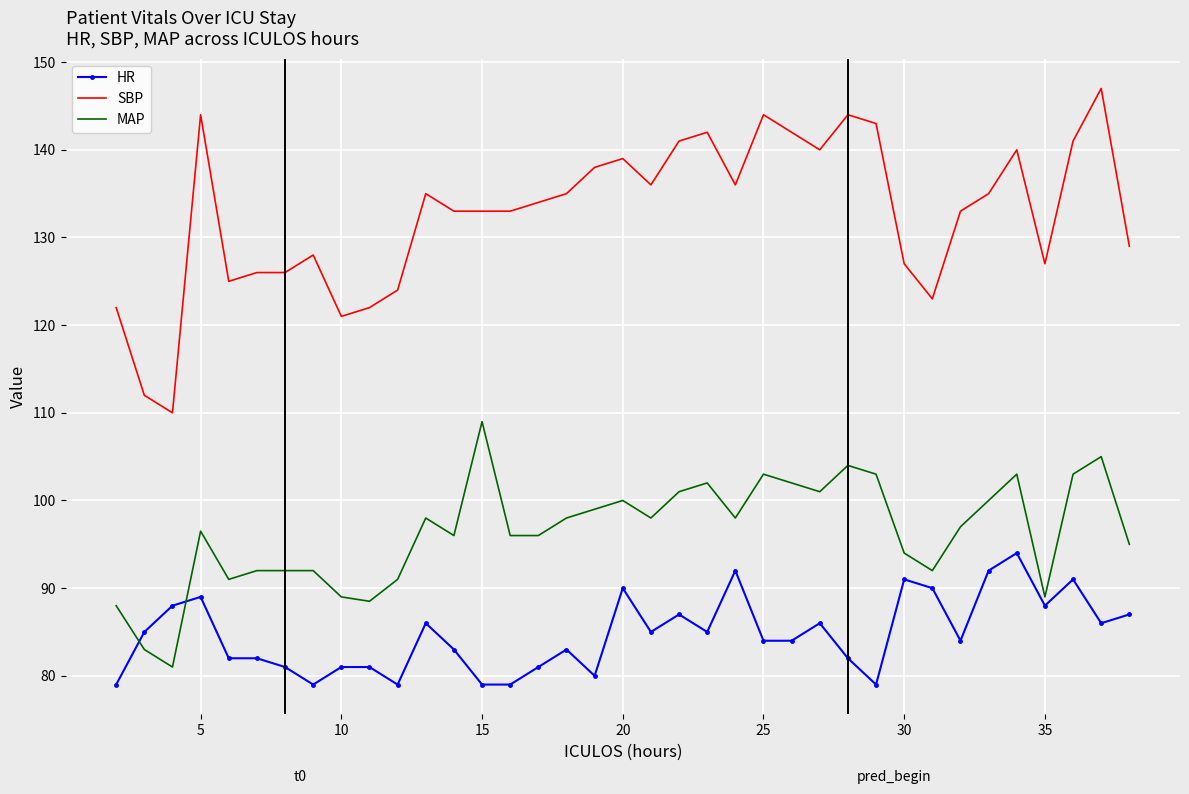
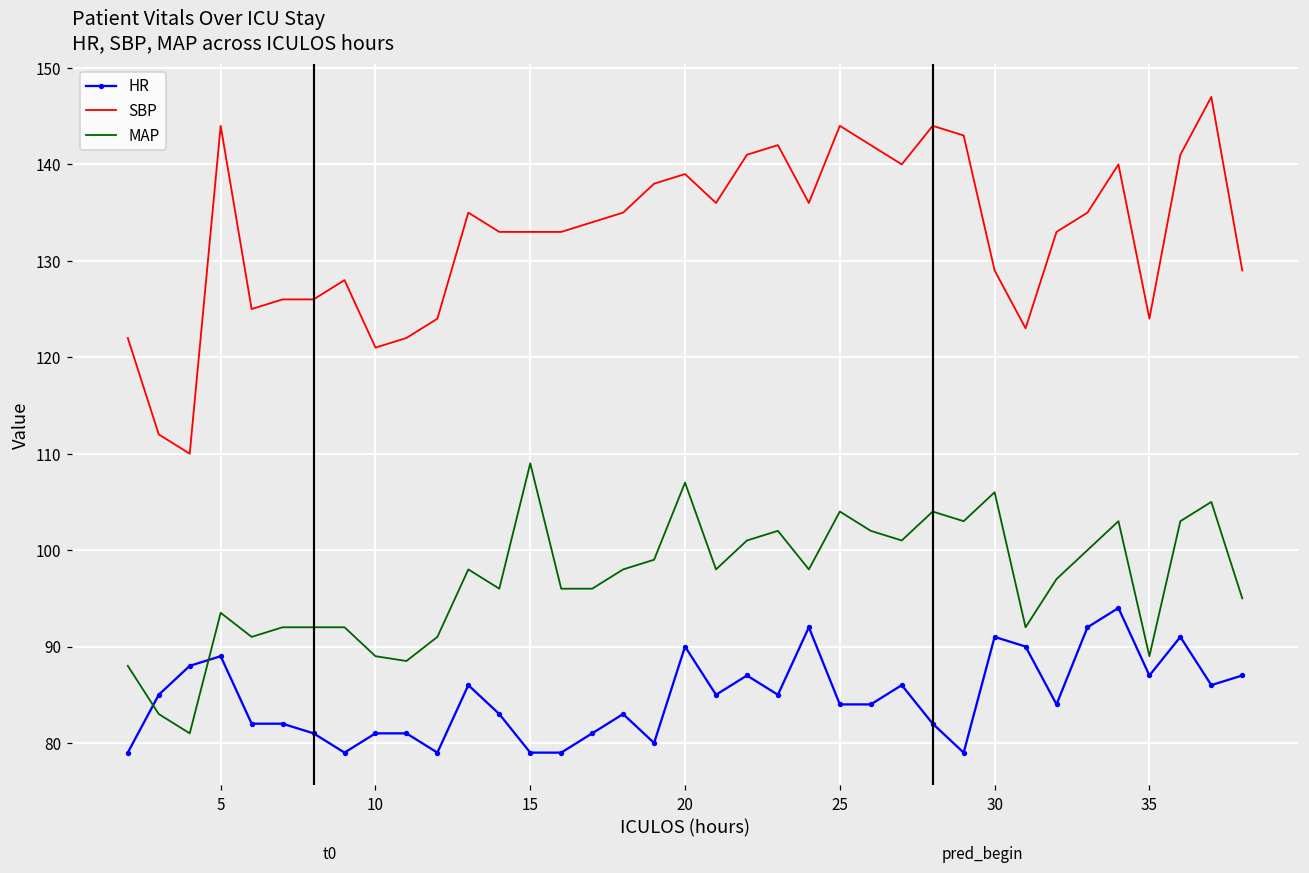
  {
    "HR": {
      "5": 89,
      "10": 81,
      "15": 79,
      "20": 90,
      "25": 84,
      "30": 91,
-     "35": 88
+     "35": 87
    },
    "SBP": {
      "5": 144,
      "10": 121,
      "15": 133,
      "20": 139,
      "25": 144,
-     "30": 127,
-     "35": 127
+     "30": 129,
+     "35": 124
    },
    "MAP": {
-     "5": 97,
+     "5": 94,
      "10": 89,
      "15": 109,
-     "20": 100,
-     "25": 103,
-     "30": 94,
+     "20": 107,
+     "25": 104,
+     "30": 106,
      "35": 89
    }
  }
